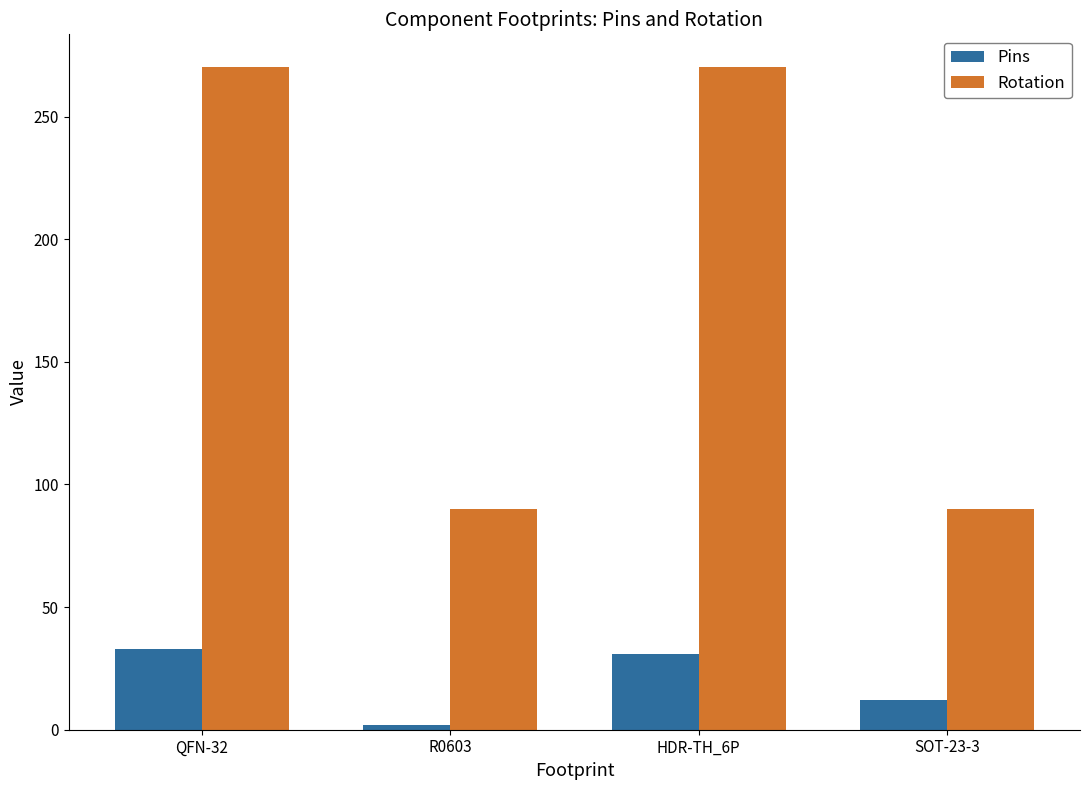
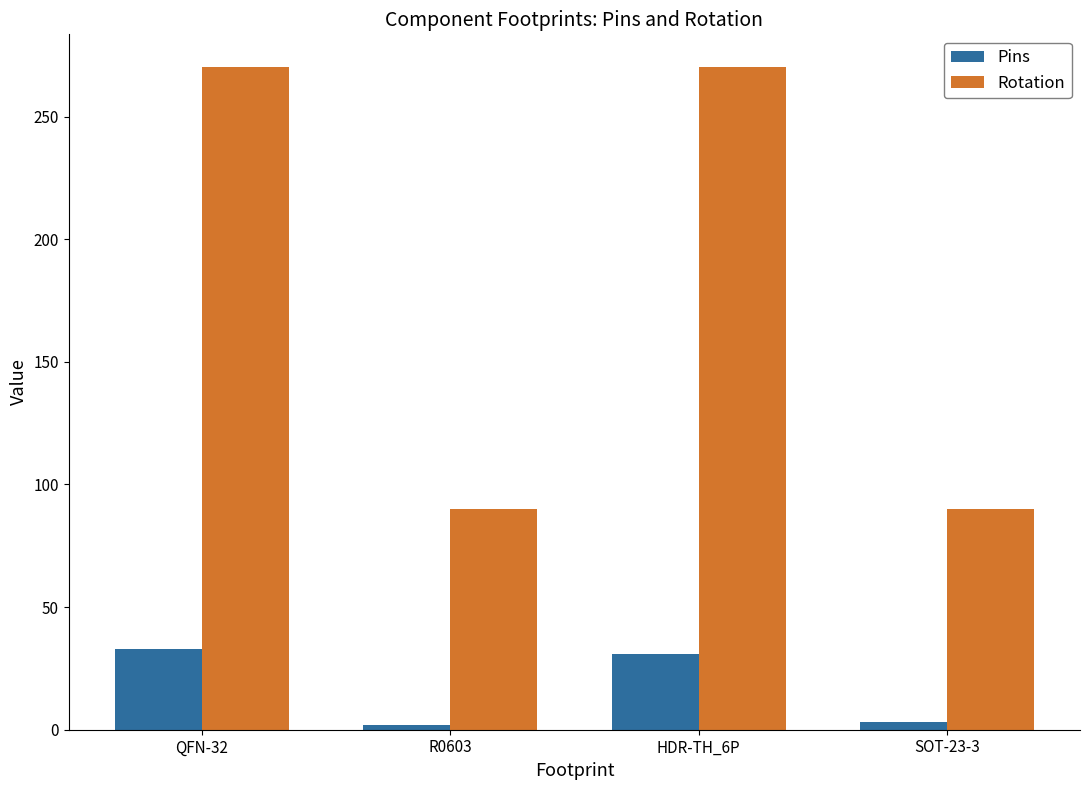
  {
    "Pins": {
      "QFN-32": 33,
      "R0603": 2,
      "HDR-TH_6P": 31,
-     "SOT-23-3": 12
+     "SOT-23-3": 3
    },
    "Rotation": {
      "QFN-32": 270,
      "R0603": 90,
      "HDR-TH_6P": 270,
      "SOT-23-3": 90
    }
  }
